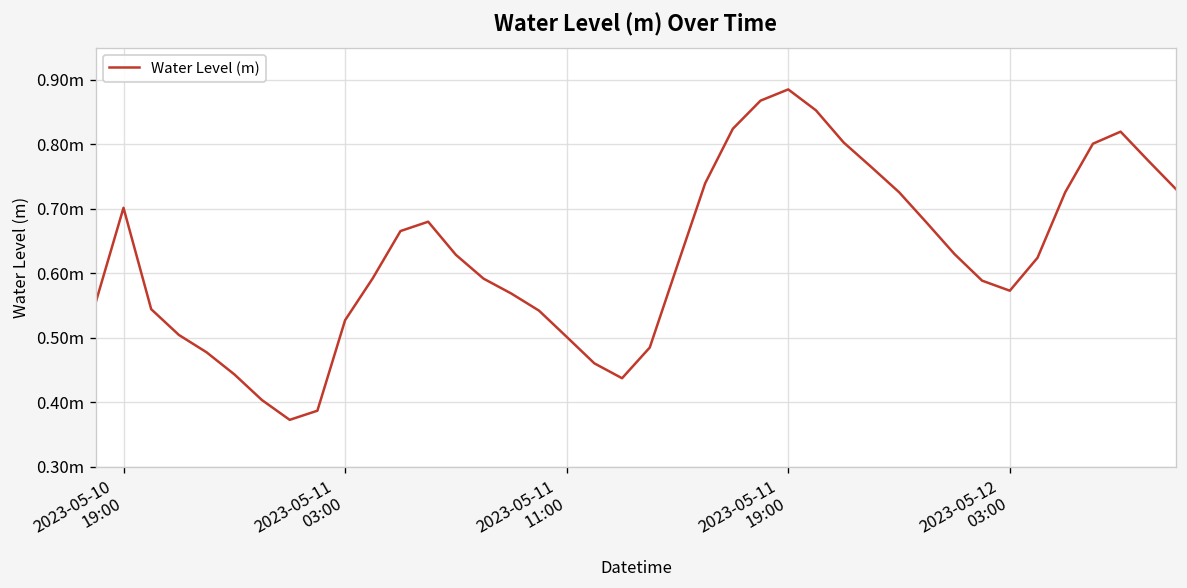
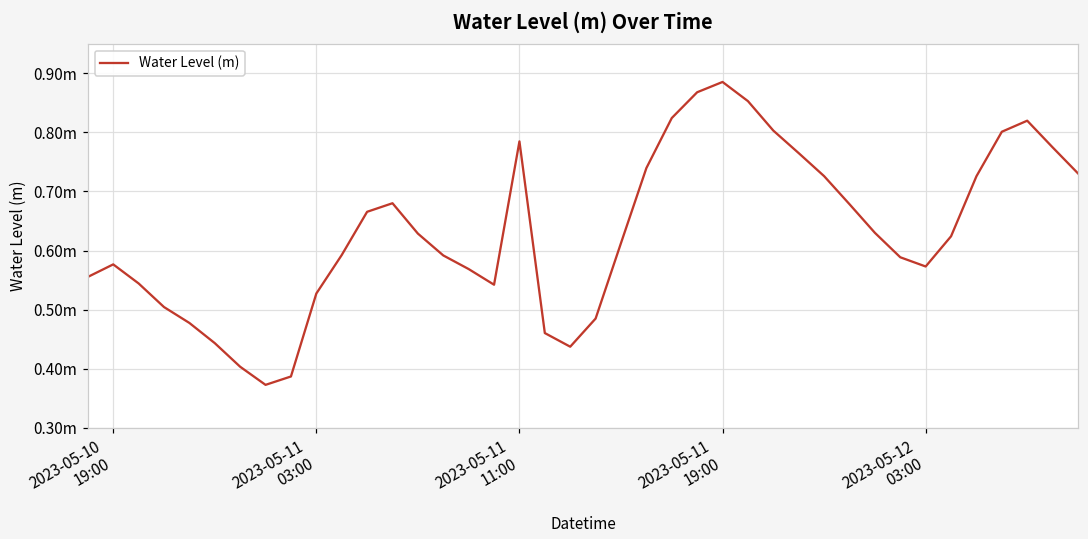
  {
-   "2023-05-10 19:00": "0.70m",
+   "2023-05-10 19:00": "0.58m",
    "2023-05-11 03:00": "0.53m",
-   "2023-05-11 11:00": "0.50m",
+   "2023-05-11 11:00": "0.78m",
    "2023-05-11 19:00": "0.89m",
    "2023-05-12 03:00": "0.57m"
  }
